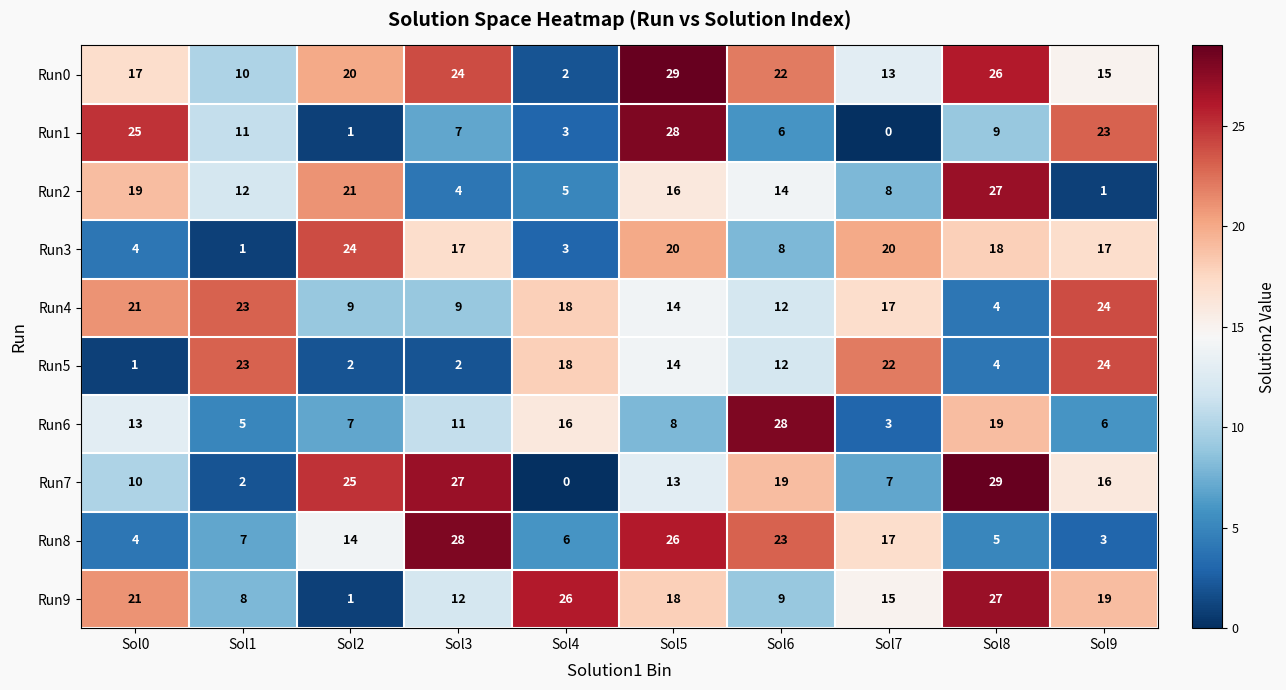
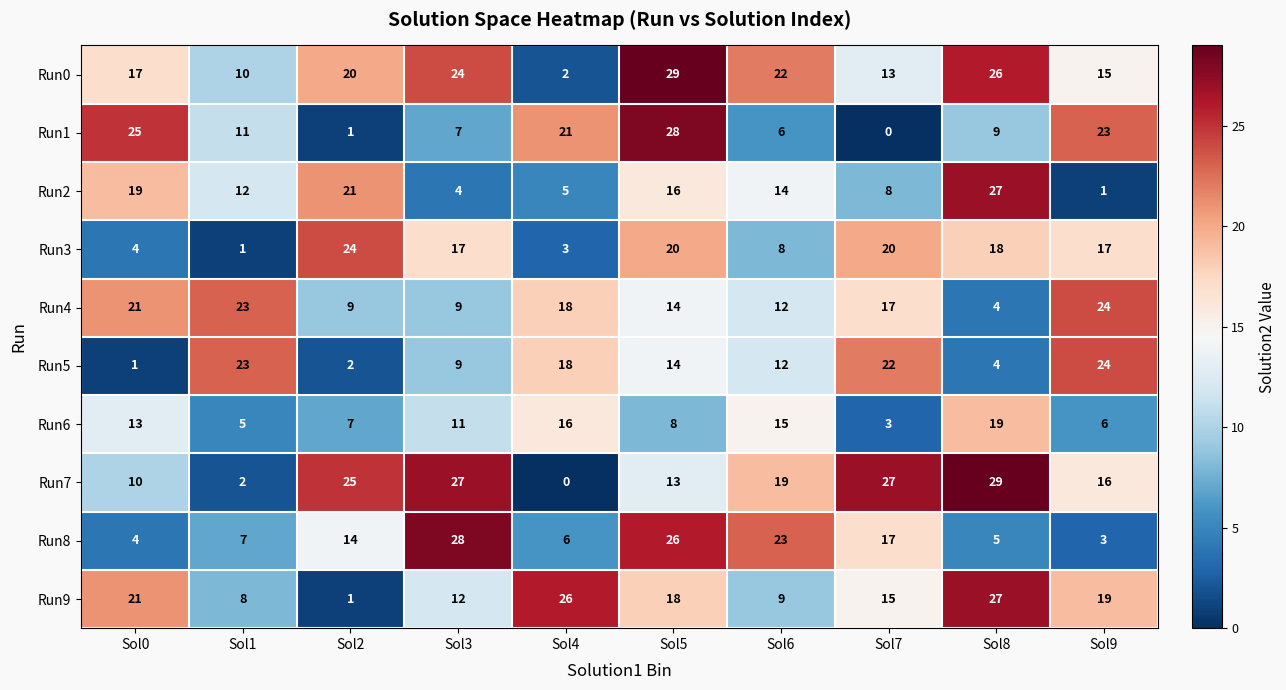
  {
    "Run0": {
      "Sol0": 17,
      "Sol1": 10,
      "Sol2": 20,
      "Sol3": 24,
      "Sol4": 2,
      "Sol5": 29,
      "Sol6": 22,
      "Sol7": 13,
      "Sol8": 26,
      "Sol9": 15
    },
    "Run1": {
      "Sol0": 25,
      "Sol1": 11,
      "Sol2": 1,
      "Sol3": 7,
-     "Sol4": 3,
+     "Sol4": 21,
      "Sol5": 28,
      "Sol6": 6,
      "Sol7": 0,
      "Sol8": 9,
      "Sol9": 23
    },
    "Run2": {
      "Sol0": 19,
      "Sol1": 12,
      "Sol2": 21,
      "Sol3": 4,
      "Sol4": 5,
      "Sol5": 16,
      "Sol6": 14,
      "Sol7": 8,
      "Sol8": 27,
      "Sol9": 1
    },
    "Run3": {
      "Sol0": 4,
      "Sol1": 1,
      "Sol2": 24,
      "Sol3": 17,
      "Sol4": 3,
      "Sol5": 20,
      "Sol6": 8,
      "Sol7": 20,
      "Sol8": 18,
      "Sol9": 17
    },
    "Run4": {
      "Sol0": 21,
      "Sol1": 23,
      "Sol2": 9,
      "Sol3": 9,
      "Sol4": 18,
      "Sol5": 14,
      "Sol6": 12,
      "Sol7": 17,
      "Sol8": 4,
      "Sol9": 24
    },
    "Run5": {
      "Sol0": 1,
      "Sol1": 23,
      "Sol2": 2,
-     "Sol3": 2,
+     "Sol3": 9,
      "Sol4": 18,
      "Sol5": 14,
      "Sol6": 12,
      "Sol7": 22,
      "Sol8": 4,
      "Sol9": 24
    },
    "Run6": {
      "Sol0": 13,
      "Sol1": 5,
      "Sol2": 7,
      "Sol3": 11,
      "Sol4": 16,
      "Sol5": 8,
-     "Sol6": 28,
+     "Sol6": 15,
      "Sol7": 3,
      "Sol8": 19,
      "Sol9": 6
    },
    "Run7": {
      "Sol0": 10,
      "Sol1": 2,
      "Sol2": 25,
      "Sol3": 27,
      "Sol4": 0,
      "Sol5": 13,
      "Sol6": 19,
-     "Sol7": 7,
+     "Sol7": 27,
      "Sol8": 29,
      "Sol9": 16
    },
    "Run8": {
      "Sol0": 4,
      "Sol1": 7,
      "Sol2": 14,
      "Sol3": 28,
      "Sol4": 6,
      "Sol5": 26,
      "Sol6": 23,
      "Sol7": 17,
      "Sol8": 5,
      "Sol9": 3
    },
    "Run9": {
      "Sol0": 21,
      "Sol1": 8,
      "Sol2": 1,
      "Sol3": 12,
      "Sol4": 26,
      "Sol5": 18,
      "Sol6": 9,
      "Sol7": 15,
      "Sol8": 27,
      "Sol9": 19
    }
  }
